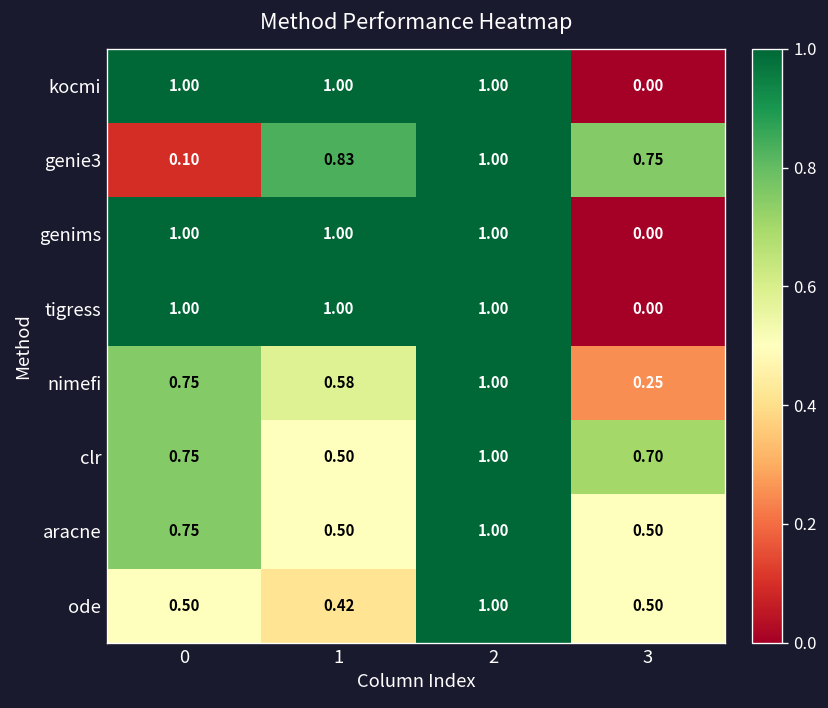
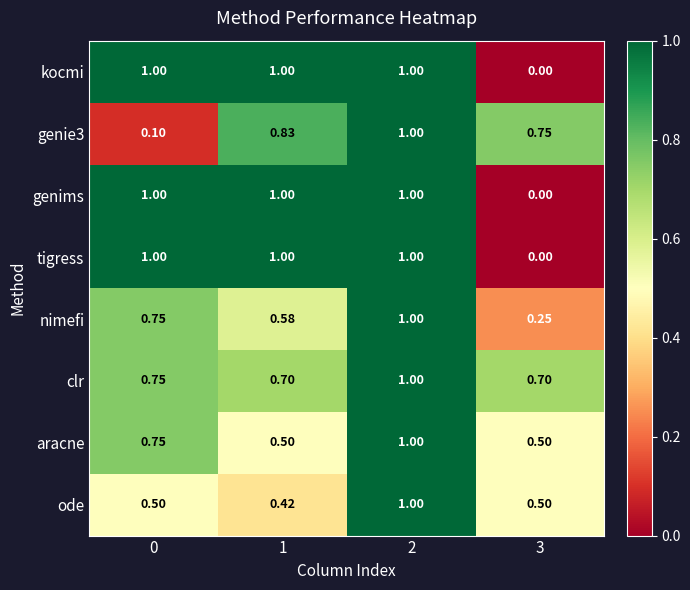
  {
    "kocmi": {
      "0": 1.00,
      "1": 1.00,
      "2": 1.00,
      "3": 0.00
    },
    "genie3": {
      "0": 0.10,
      "1": 0.83,
      "2": 1.00,
      "3": 0.75
    },
    "genims": {
      "0": 1.00,
      "1": 1.00,
      "2": 1.00,
      "3": 0.00
    },
    "tigress": {
      "0": 1.00,
      "1": 1.00,
      "2": 1.00,
      "3": 0.00
    },
    "nimefi": {
      "0": 0.75,
      "1": 0.58,
      "2": 1.00,
      "3": 0.25
    },
    "clr": {
      "0": 0.75,
-     "1": 0.50,
+     "1": 0.70,
      "2": 1.00,
      "3": 0.70
    },
    "aracne": {
      "0": 0.75,
      "1": 0.50,
      "2": 1.00,
      "3": 0.50
    },
    "ode": {
      "0": 0.50,
      "1": 0.42,
      "2": 1.00,
      "3": 0.50
    }
  }
